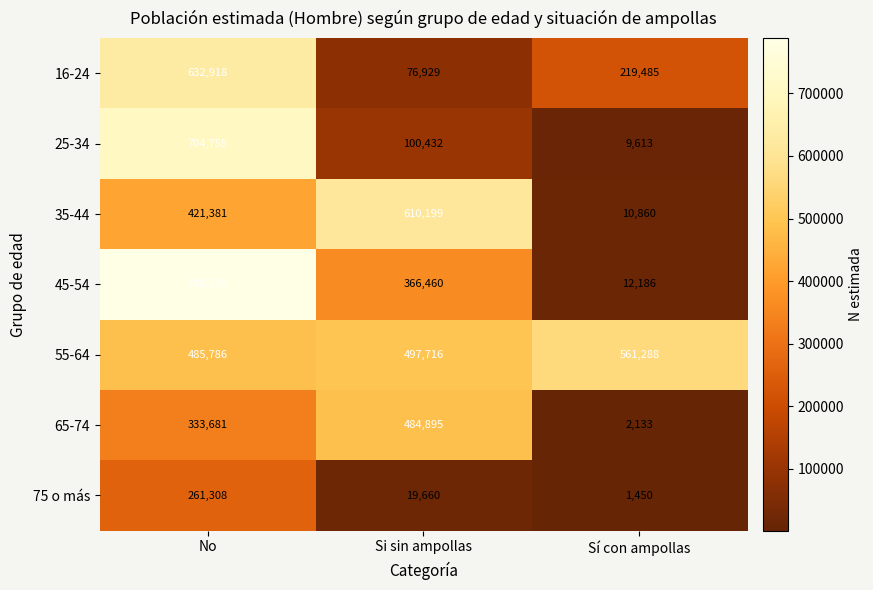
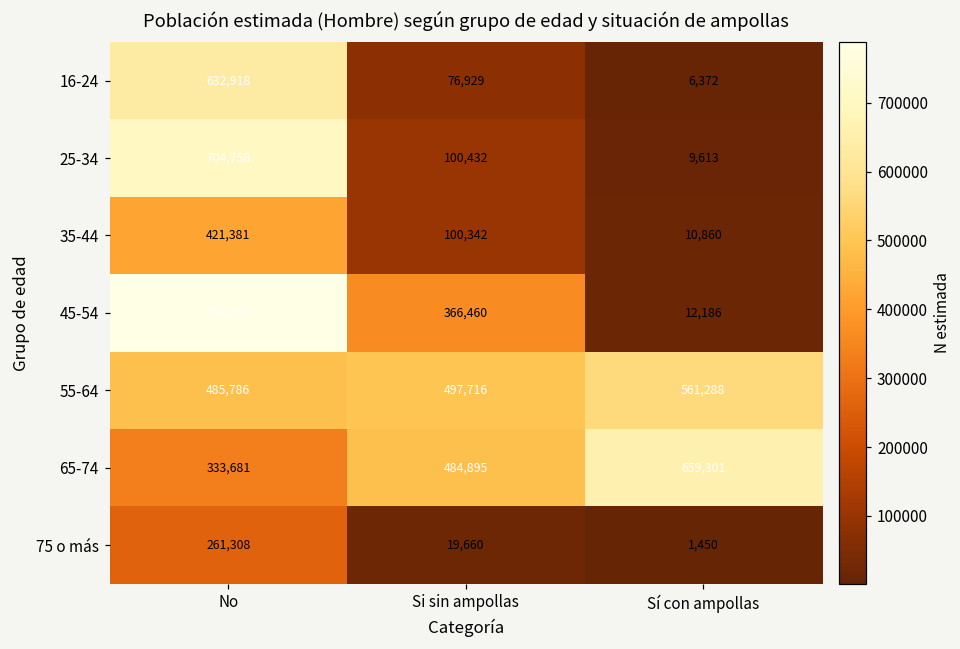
  {
    "16-24": {
      "No": "632,918",
      "Si sin ampollas": "76,929",
-     "Sí con ampollas": "219,485"
+     "Sí con ampollas": "6,372"
    },
    "25-34": {
      "No": "704,758",
      "Si sin ampollas": "100,432",
      "Sí con ampollas": "9,613"
    },
    "35-44": {
      "No": "421,381",
-     "Si sin ampollas": "610,199",
+     "Si sin ampollas": "100,342",
      "Sí con ampollas": "10,860"
    },
    "45-54": {
      "Si sin ampollas": "366,460",
      "Sí con ampollas": "12,186"
    },
    "55-64": {
      "No": "485,786",
      "Si sin ampollas": "497,716",
      "Sí con ampollas": "561,288"
    },
    "65-74": {
      "No": "333,681",
      "Si sin ampollas": "484,895",
-     "Sí con ampollas": "2,133"
+     "Sí con ampollas": "659,301"
    },
    "75 o más": {
      "No": "261,308",
      "Si sin ampollas": "19,660",
      "Sí con ampollas": "1,450"
    }
  }
